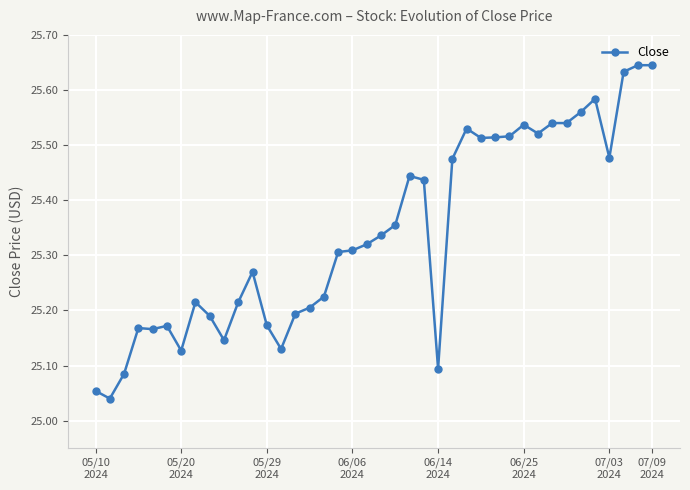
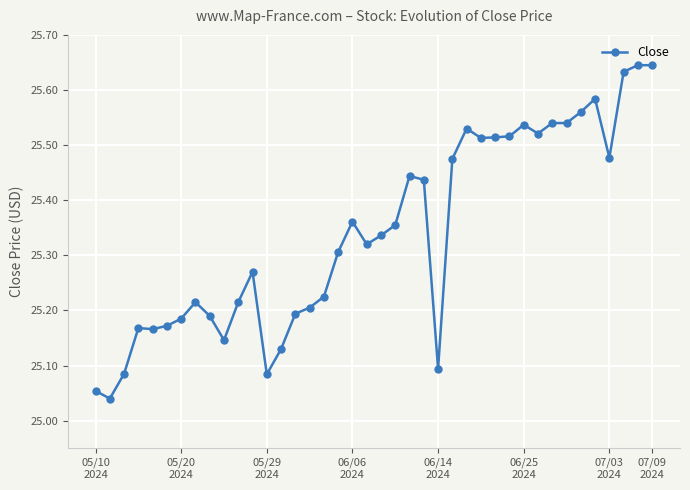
  {
    "05/10 2024": 25.05,
-   "05/20 2024": 25.13,
-   "05/29 2024": 25.17,
-   "06/06 2024": 25.31,
+   "05/20 2024": 25.19,
+   "05/29 2024": 25.08,
+   "06/06 2024": 25.36,
    "06/14 2024": 25.09,
    "06/25 2024": 25.54,
    "07/03 2024": 25.48,
    "07/09 2024": 25.65
  }
